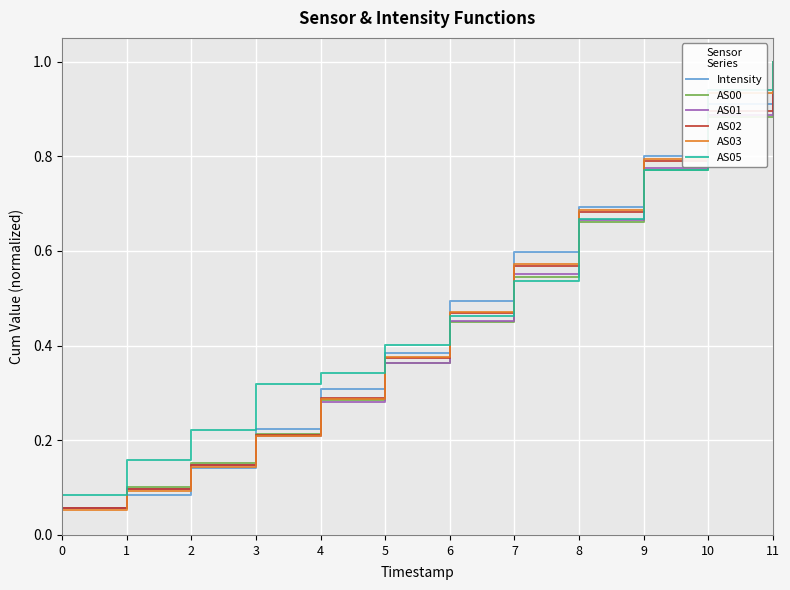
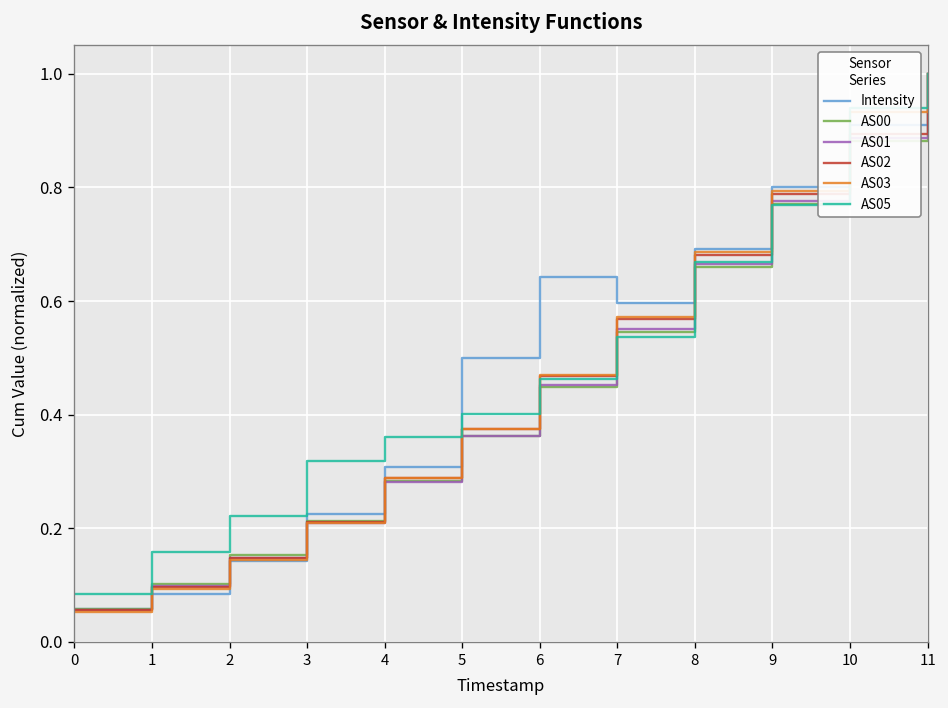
  {
    "Intensity": {
      "1": 0.08,
      "3": 0.22,
      "4": 0.31,
-     "5": 0.38,
-     "6": 0.49,
+     "5": 0.50,
+     "6": 0.64,
      "7": 0.60,
      "8": 0.69,
      "9": 0.80
    },
    "AS05": {
      "0": 0.09,
      "1": 0.16,
      "2": 0.22,
      "3": 0.32,
-     "4": 0.34,
+     "4": 0.36,
      "5": 0.40,
      "7": 0.54
    }
  }
